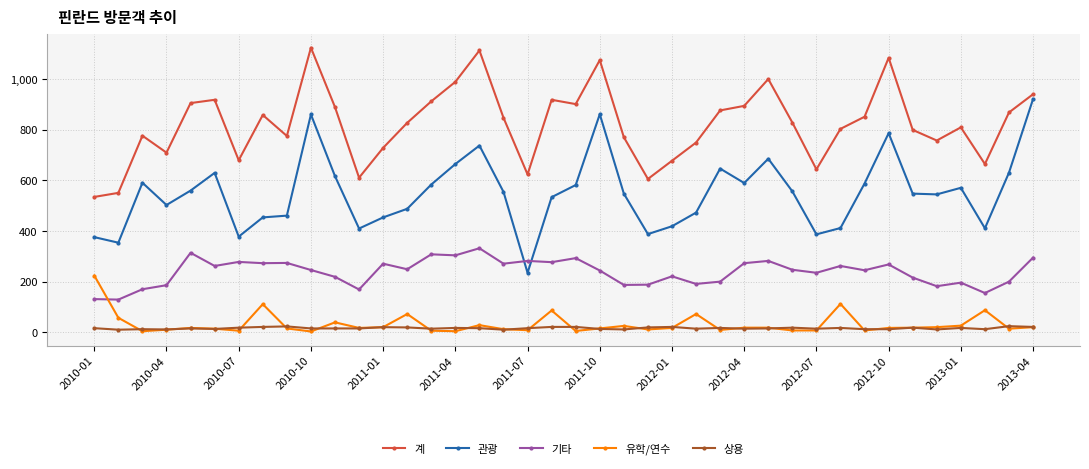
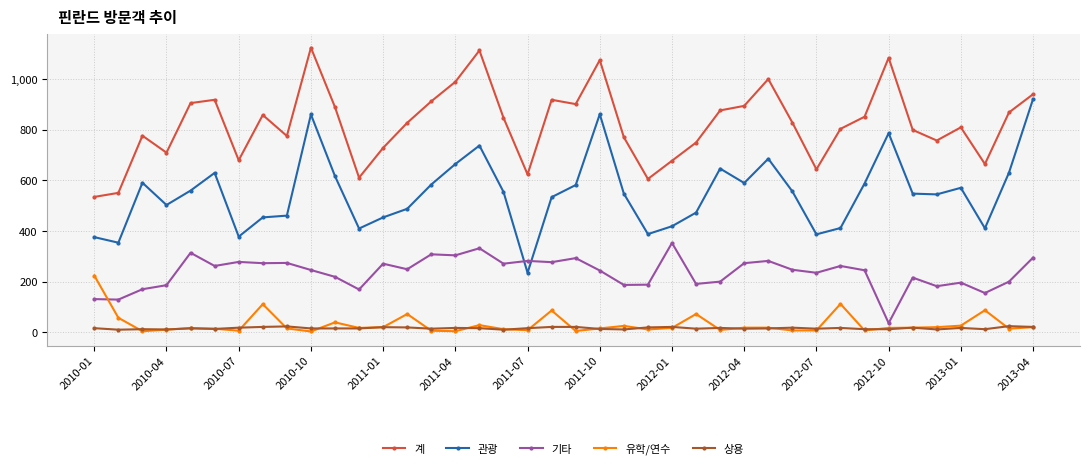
  {
    "관광": {
      "2010-01": 380,
      "2010-04": 500,
      "2010-07": 380,
      "2010-10": 860,
      "2011-01": 450,
      "2011-04": 670,
      "2011-07": 240,
      "2011-10": 860,
      "2012-01": 420,
      "2012-04": 590,
      "2012-07": 390,
      "2012-10": 790,
      "2013-01": 570,
      "2013-04": 920
    },
    "기타": {
      "2010-01": 130,
      "2010-04": 190,
      "2010-07": 280,
      "2010-10": 250,
      "2011-01": 270,
      "2011-04": 300,
      "2011-07": 280,
      "2011-10": 240,
-     "2012-01": 220,
+     "2012-01": 350,
      "2012-04": 270,
      "2012-07": 240,
-     "2012-10": 270,
+     "2012-10": 40,
      "2013-01": 200,
      "2013-04": 300
    },
    "유학/연수": {
      "2010-01": 220,
      "2010-07": 10,
      "2010-10": 0,
      "2011-04": 0
    }
  }
